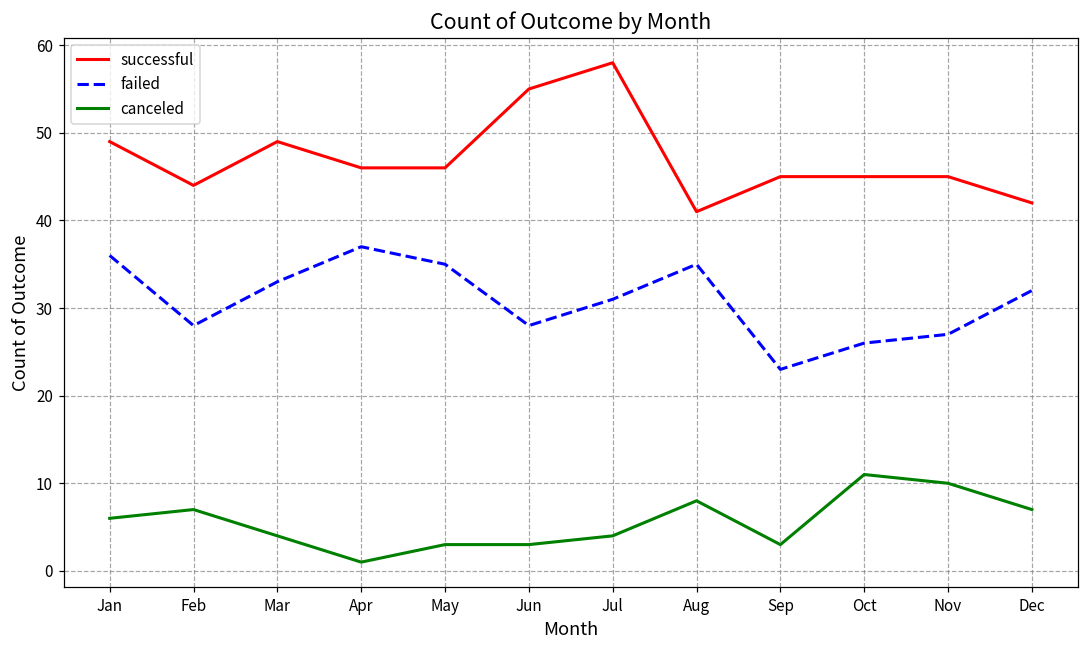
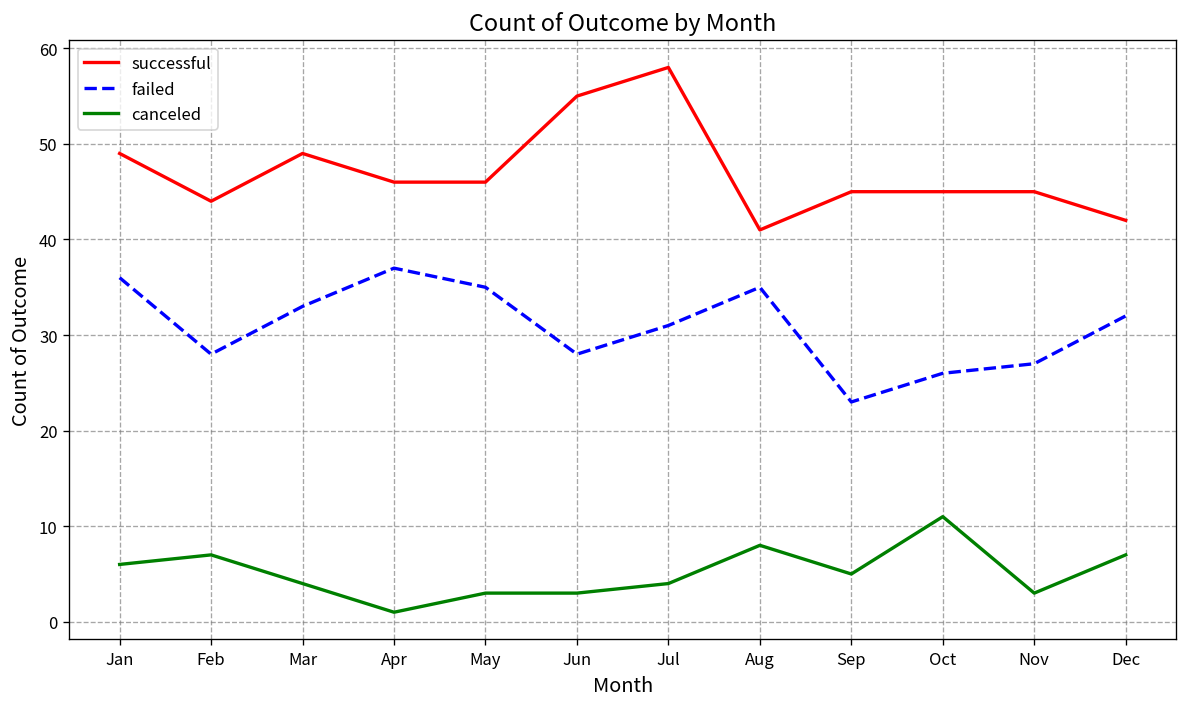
  {
    "successful": {
      "Jan": 49,
      "Feb": 44,
      "Mar": 49,
      "Apr": 46,
      "May": 46,
      "Jun": 55,
      "Jul": 58,
      "Aug": 41,
      "Sep": 45,
      "Oct": 45,
      "Nov": 45,
      "Dec": 42
    },
    "failed": {
      "Jan": 36,
      "Feb": 28,
      "Mar": 33,
      "Apr": 37,
      "May": 35,
      "Jun": 28,
      "Jul": 31,
      "Aug": 35,
      "Sep": 23,
      "Oct": 26,
      "Nov": 27,
      "Dec": 32
    },
    "canceled": {
      "Jan": 6,
      "Feb": 7,
      "Mar": 4,
      "Apr": 1,
      "May": 3,
      "Jun": 3,
      "Jul": 4,
      "Aug": 8,
-     "Sep": 3,
+     "Sep": 5,
      "Oct": 11,
-     "Nov": 10,
+     "Nov": 3,
      "Dec": 7
    }
  }
